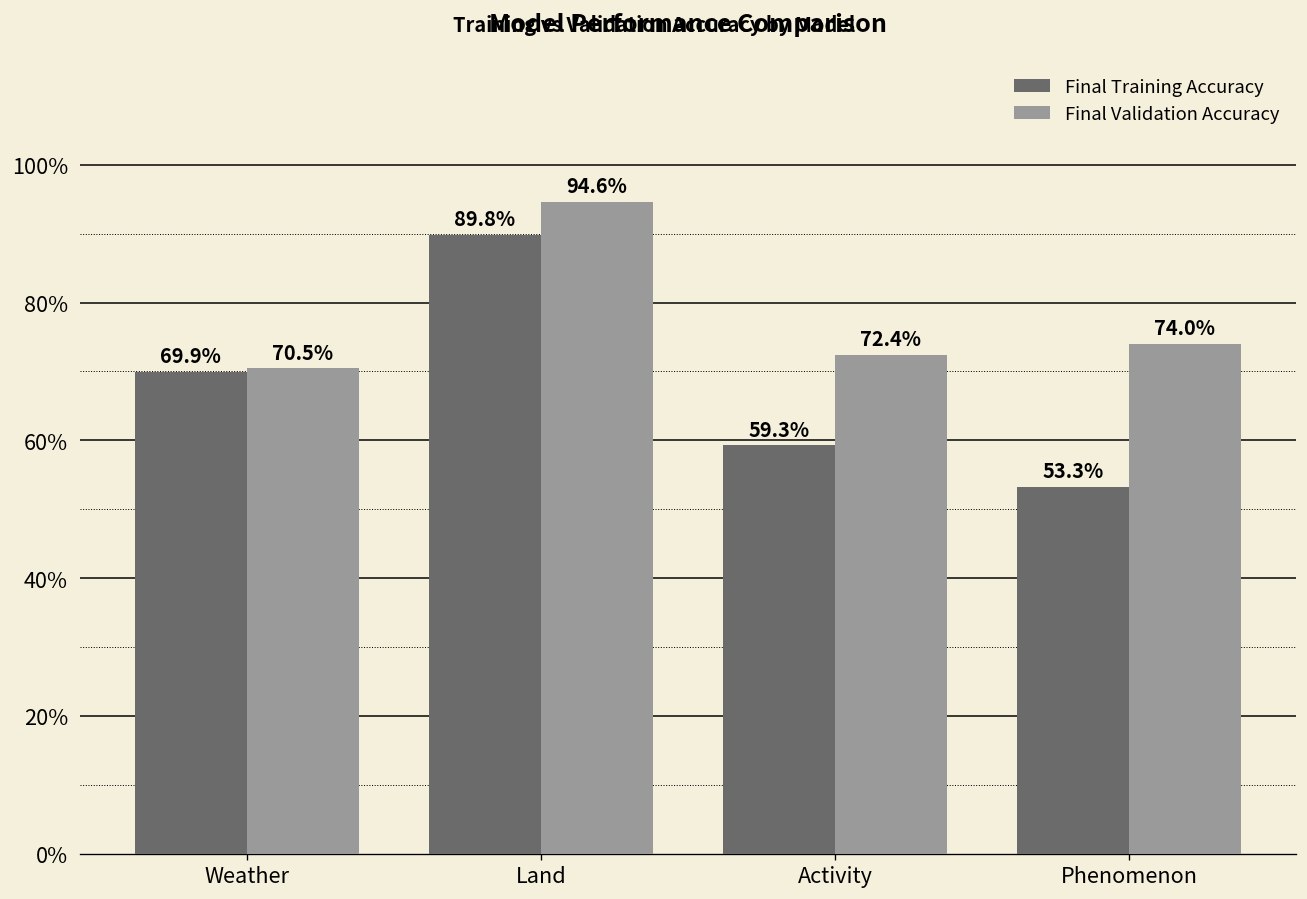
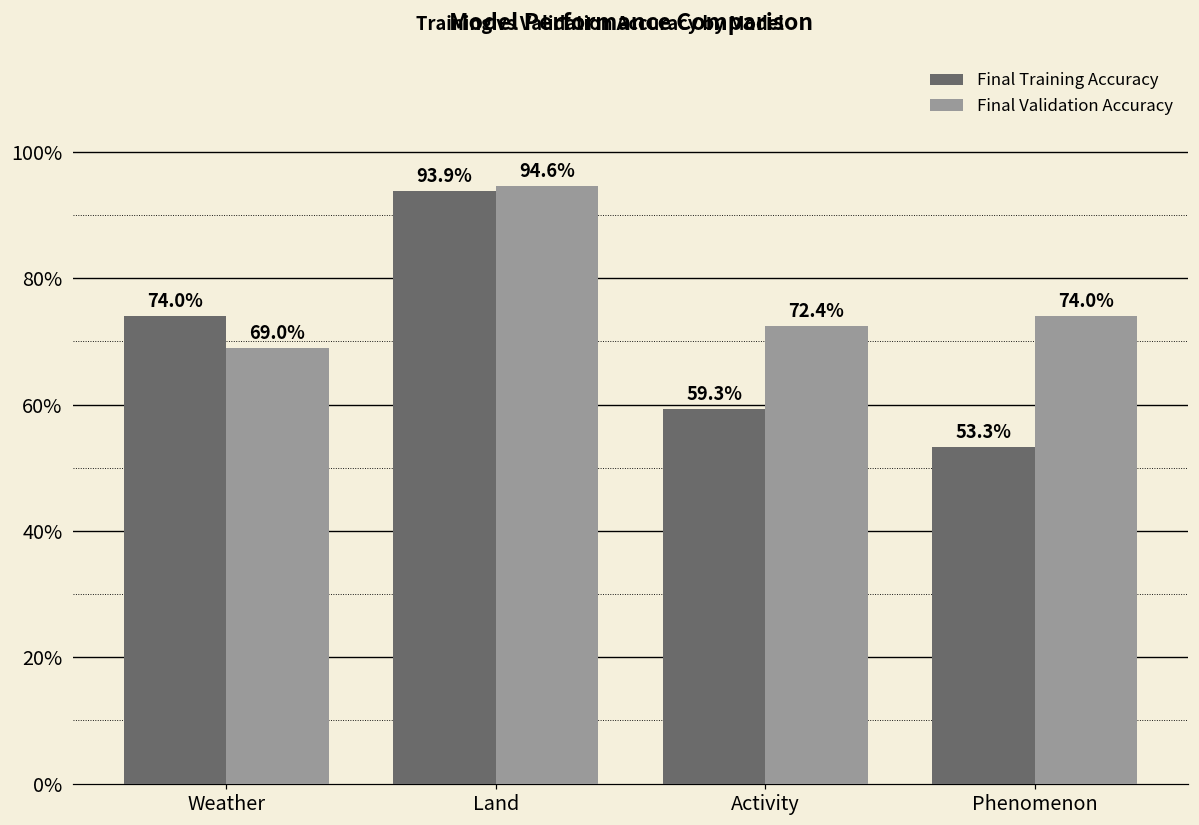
  {
    "Final Training Accuracy": {
-     "Weather": "69.9%",
-     "Land": "89.8%",
+     "Weather": "74.0%",
+     "Land": "93.9%",
      "Activity": "59.3%",
      "Phenomenon": "53.3%"
    },
    "Final Validation Accuracy": {
-     "Weather": "70.5%",
+     "Weather": "69.0%",
      "Land": "94.6%",
      "Activity": "72.4%",
      "Phenomenon": "74.0%"
    }
  }
